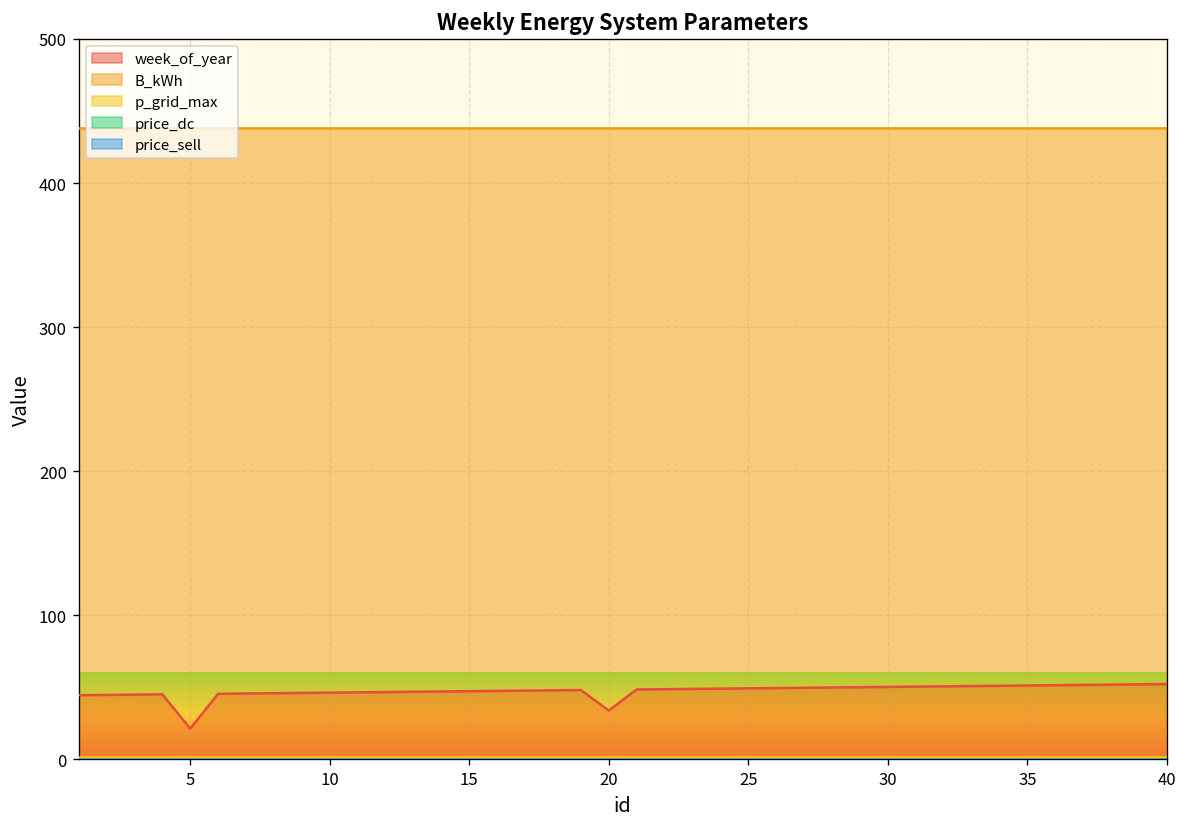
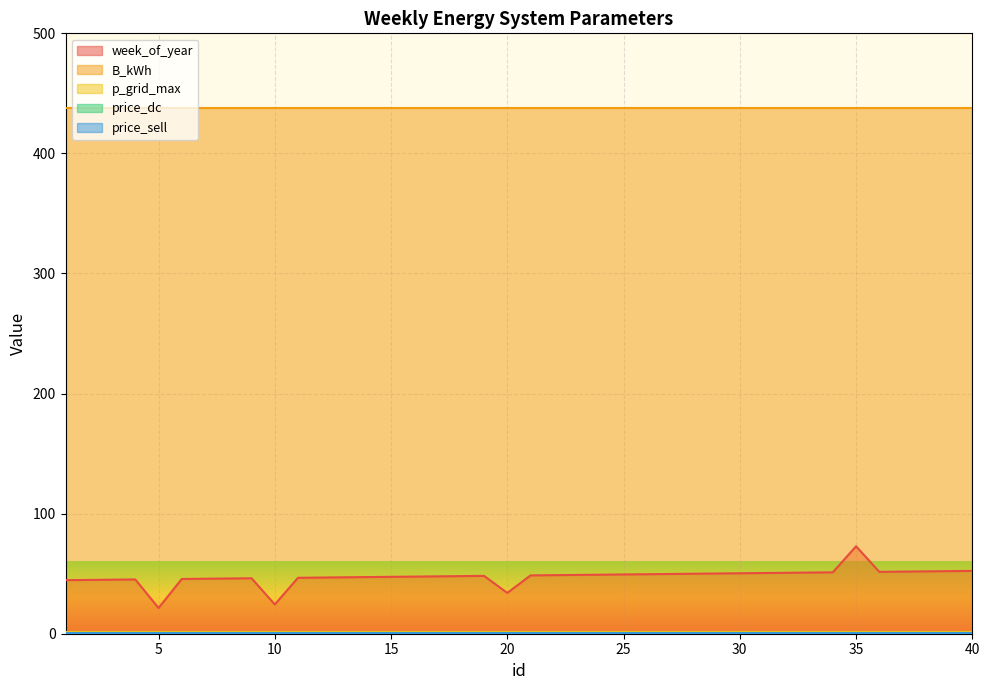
  {
    "week_of_year": {
      "5": 21,
-     "10": 46,
+     "10": 24,
      "15": 47,
      "20": 34,
      "25": 49,
      "30": 50,
-     "35": 51,
+     "35": 73,
      "40": 52
    }
  }
